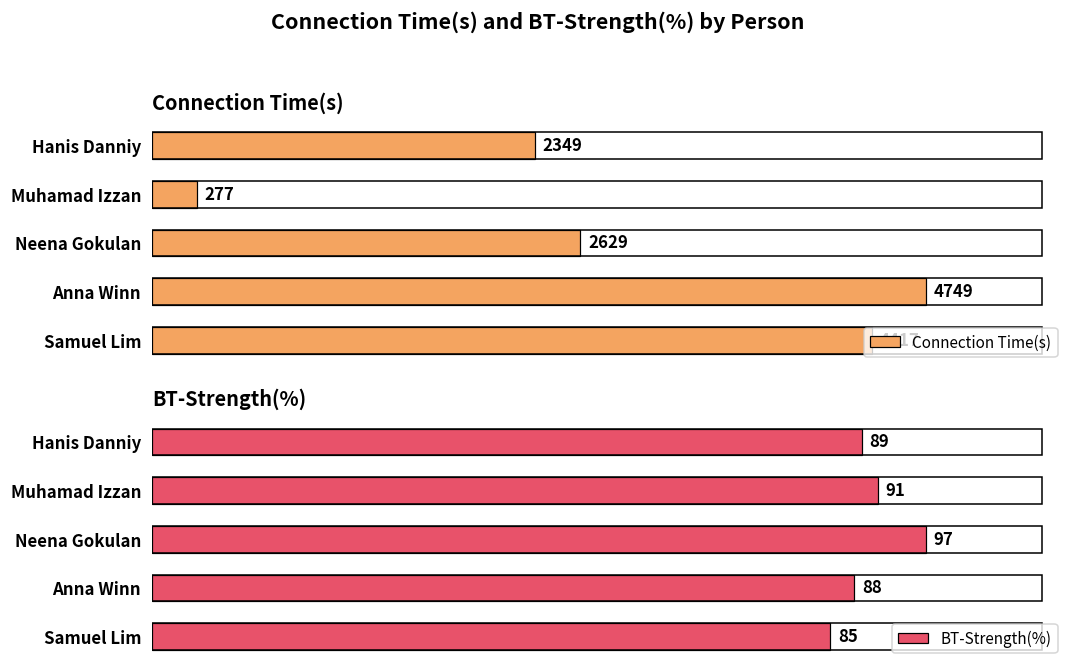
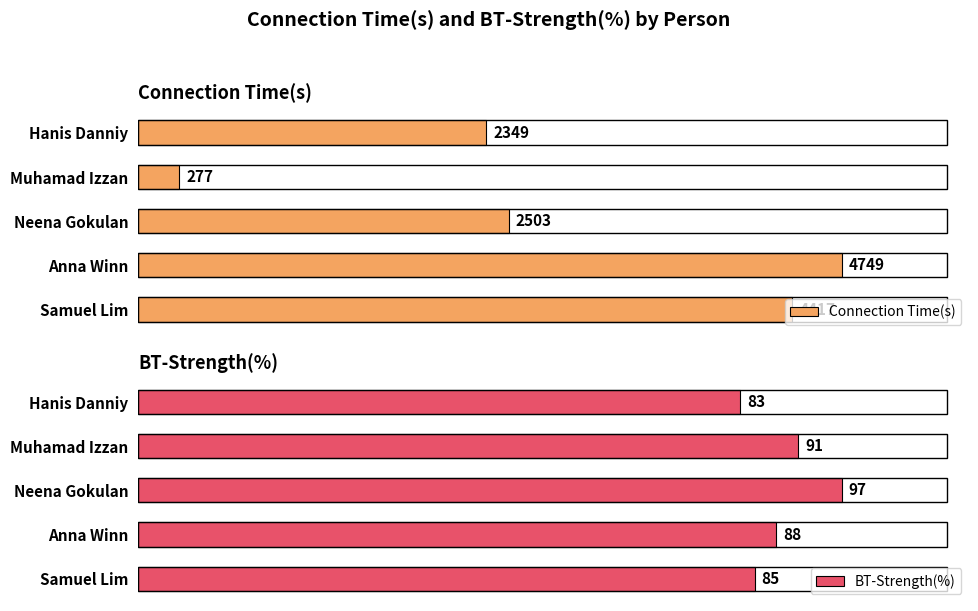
  {
    "Connection Time(s)": {
      "Hanis Danniy": 2349,
      "Muhamad Izzan": 277,
-     "Neena Gokulan": 2629,
+     "Neena Gokulan": 2503,
      "Anna Winn": 4749
    },
    "BT-Strength(%)": {
-     "Hanis Danniy": 89,
+     "Hanis Danniy": 83,
      "Muhamad Izzan": 91,
      "Neena Gokulan": 97,
      "Anna Winn": 88,
      "Samuel Lim": 85
    }
  }
